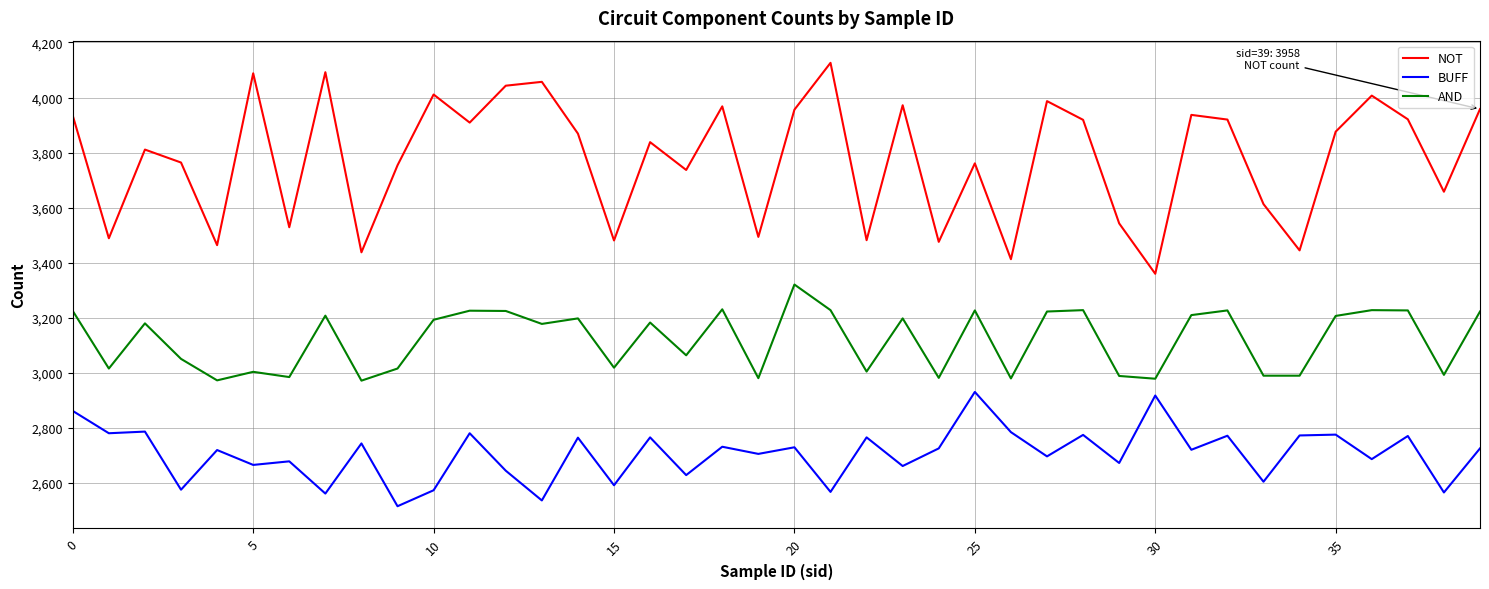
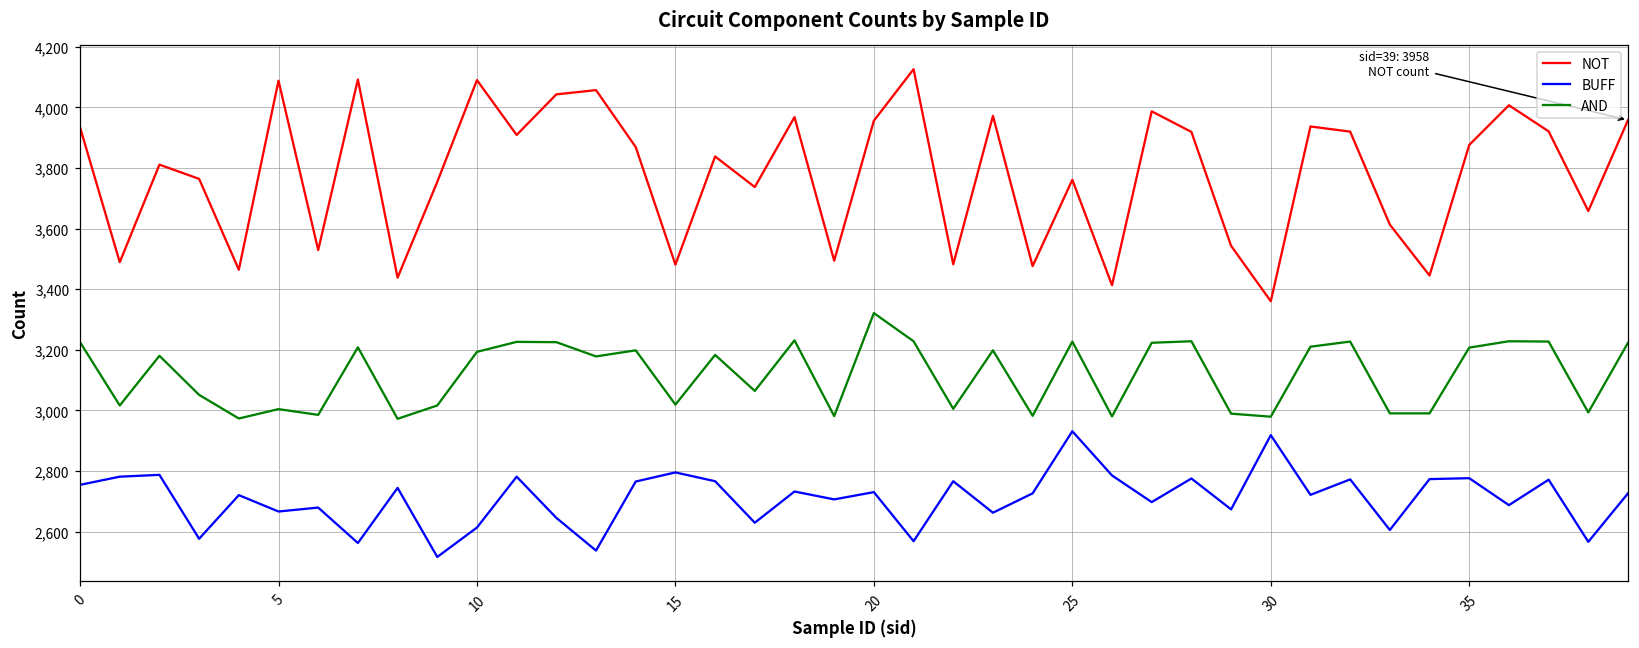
  {
    "NOT": {
      "0": "3,930",
      "5": "4,090",
-     "10": "4,010",
+     "10": "4,090",
      "15": "3,480",
      "20": "3,960",
      "25": "3,760",
      "30": "3,360",
      "35": "3,880"
    },
    "BUFF": {
-     "0": "2,860",
+     "0": "2,750",
      "5": "2,670",
-     "10": "2,570",
-     "15": "2,590",
+     "10": "2,610",
+     "15": "2,800",
      "20": "2,730",
      "25": "2,930",
      "30": "2,920",
      "35": "2,780"
    },
    "AND": {
      "0": "3,230",
      "5": "3,000",
      "10": "3,190",
      "15": "3,020",
      "20": "3,320",
      "25": "3,230",
      "30": "2,980",
      "35": "3,210"
    }
  }
